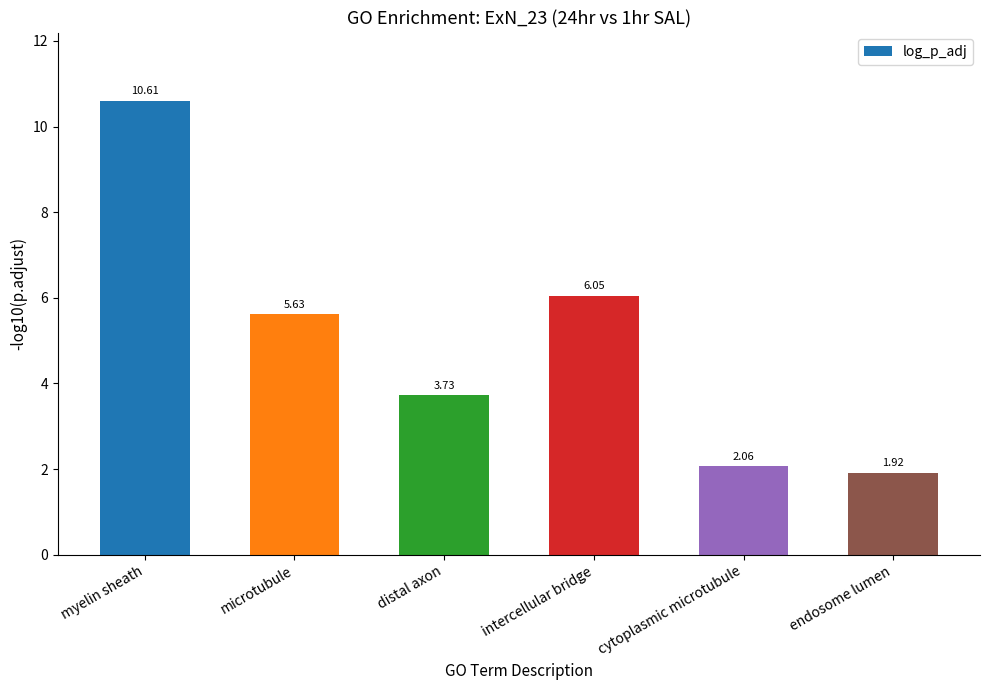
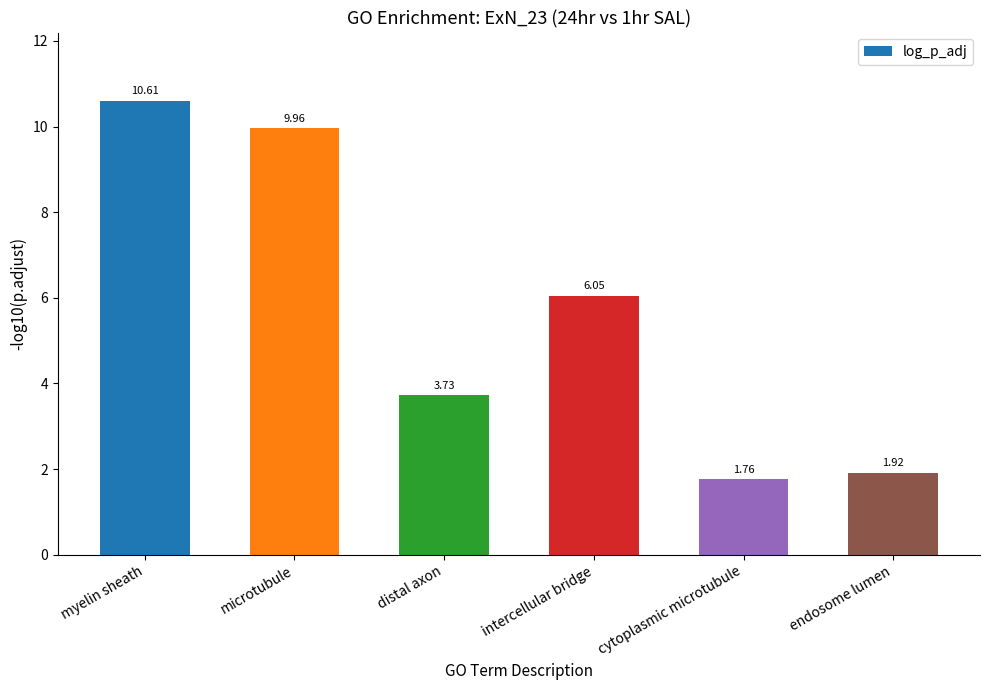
  {
    "myelin sheath": 10.61,
-   "microtubule": 5.63,
+   "microtubule": 9.96,
    "distal axon": 3.73,
    "intercellular bridge": 6.05,
-   "cytoplasmic microtubule": 2.06,
+   "cytoplasmic microtubule": 1.76,
    "endosome lumen": 1.92
  }
